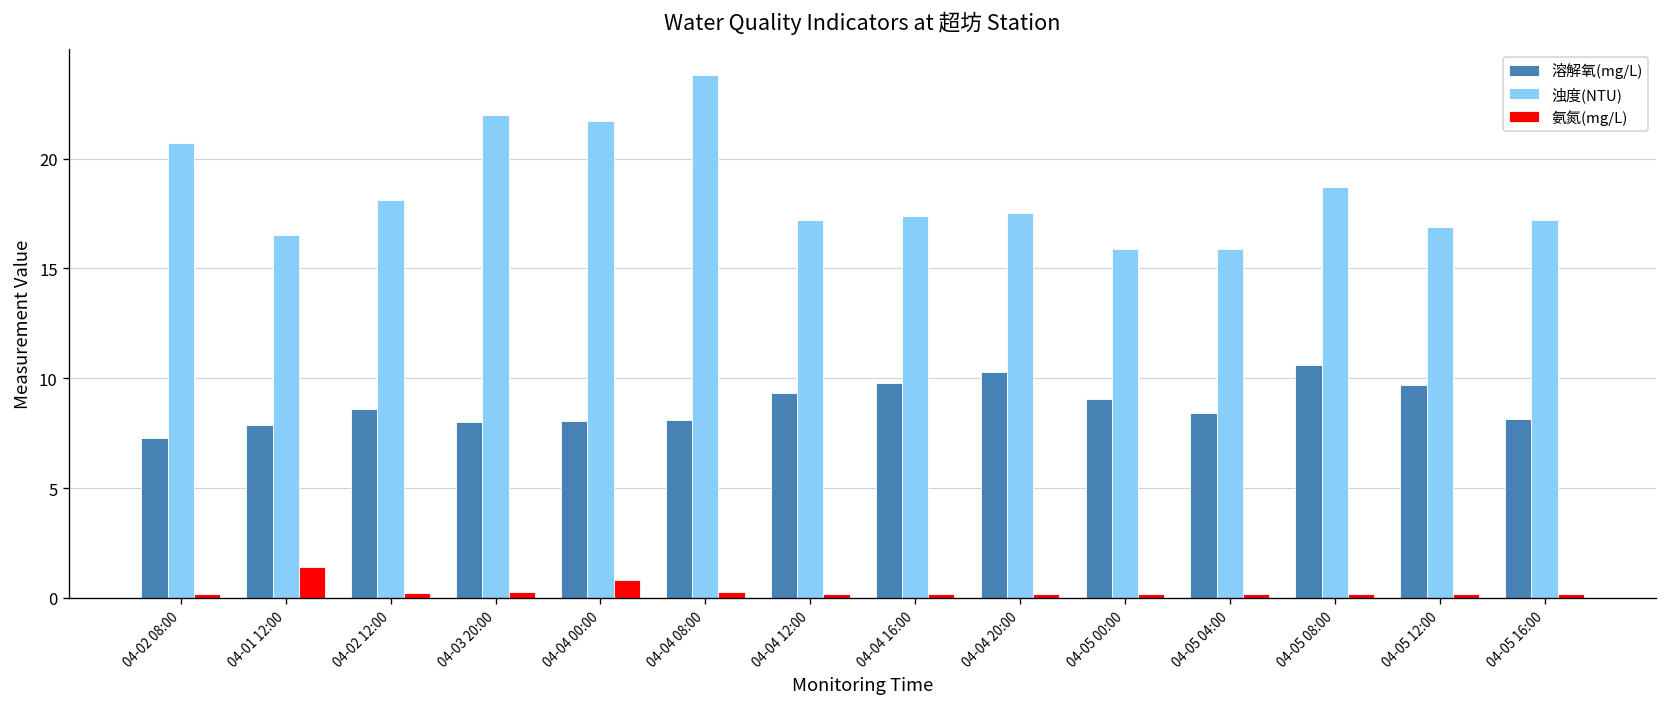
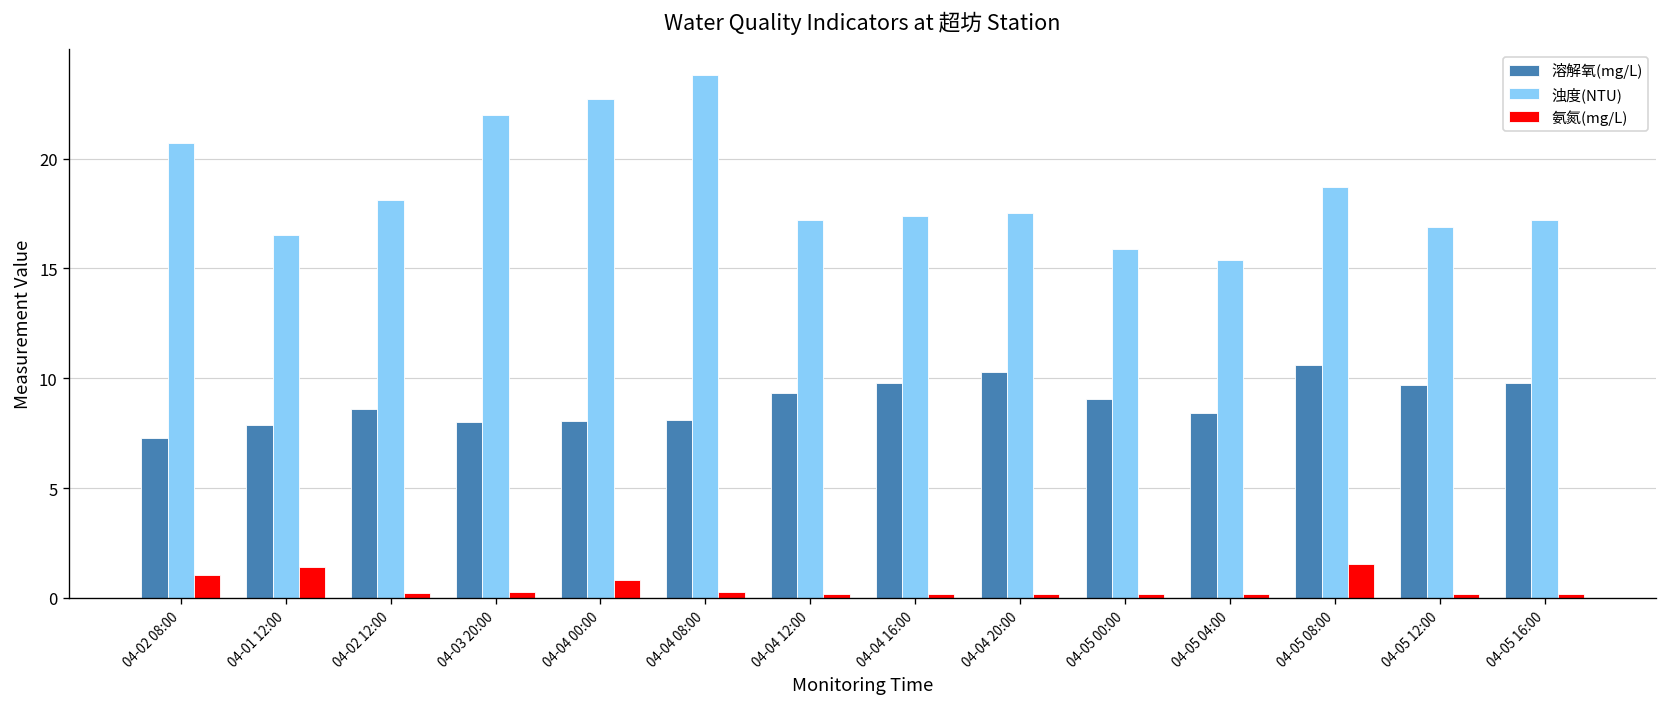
  {
    "溶解氧(mg/L)": {
      "04-02 08:00": 7.3,
      "04-01 12:00": 7.9,
      "04-02 12:00": 8.6,
      "04-03 20:00": 8.0,
      "04-04 00:00": 8.0,
      "04-04 08:00": 8.1,
      "04-04 12:00": 9.3,
      "04-04 16:00": 9.8,
      "04-04 20:00": 10.3,
      "04-05 00:00": 9.1,
      "04-05 04:00": 8.4,
      "04-05 08:00": 10.6,
      "04-05 12:00": 9.7,
-     "04-05 16:00": 8.2
+     "04-05 16:00": 9.8
    },
    "浊度(NTU)": {
      "04-02 08:00": 20.7,
      "04-01 12:00": 16.5,
      "04-02 12:00": 18.1,
      "04-03 20:00": 22.0,
-     "04-04 00:00": 21.7,
+     "04-04 00:00": 22.7,
      "04-04 08:00": 23.8,
      "04-04 12:00": 17.2,
      "04-04 16:00": 17.4,
      "04-04 20:00": 17.5,
      "04-05 00:00": 15.9,
-     "04-05 04:00": 15.9,
+     "04-05 04:00": 15.4,
      "04-05 08:00": 18.7,
      "04-05 12:00": 16.9,
      "04-05 16:00": 17.2
    },
    "氨氮(mg/L)": {
-     "04-02 08:00": 0.2,
+     "04-02 08:00": 1.0,
      "04-01 12:00": 1.4,
      "04-02 12:00": 0.2,
      "04-03 20:00": 0.3,
      "04-04 00:00": 0.8,
      "04-04 08:00": 0.2,
      "04-04 12:00": 0.2,
      "04-04 16:00": 0.2,
      "04-04 20:00": 0.2,
      "04-05 00:00": 0.2,
      "04-05 04:00": 0.2,
-     "04-05 08:00": 0.2,
+     "04-05 08:00": 1.5,
      "04-05 12:00": 0.2,
      "04-05 16:00": 0.2
    }
  }
